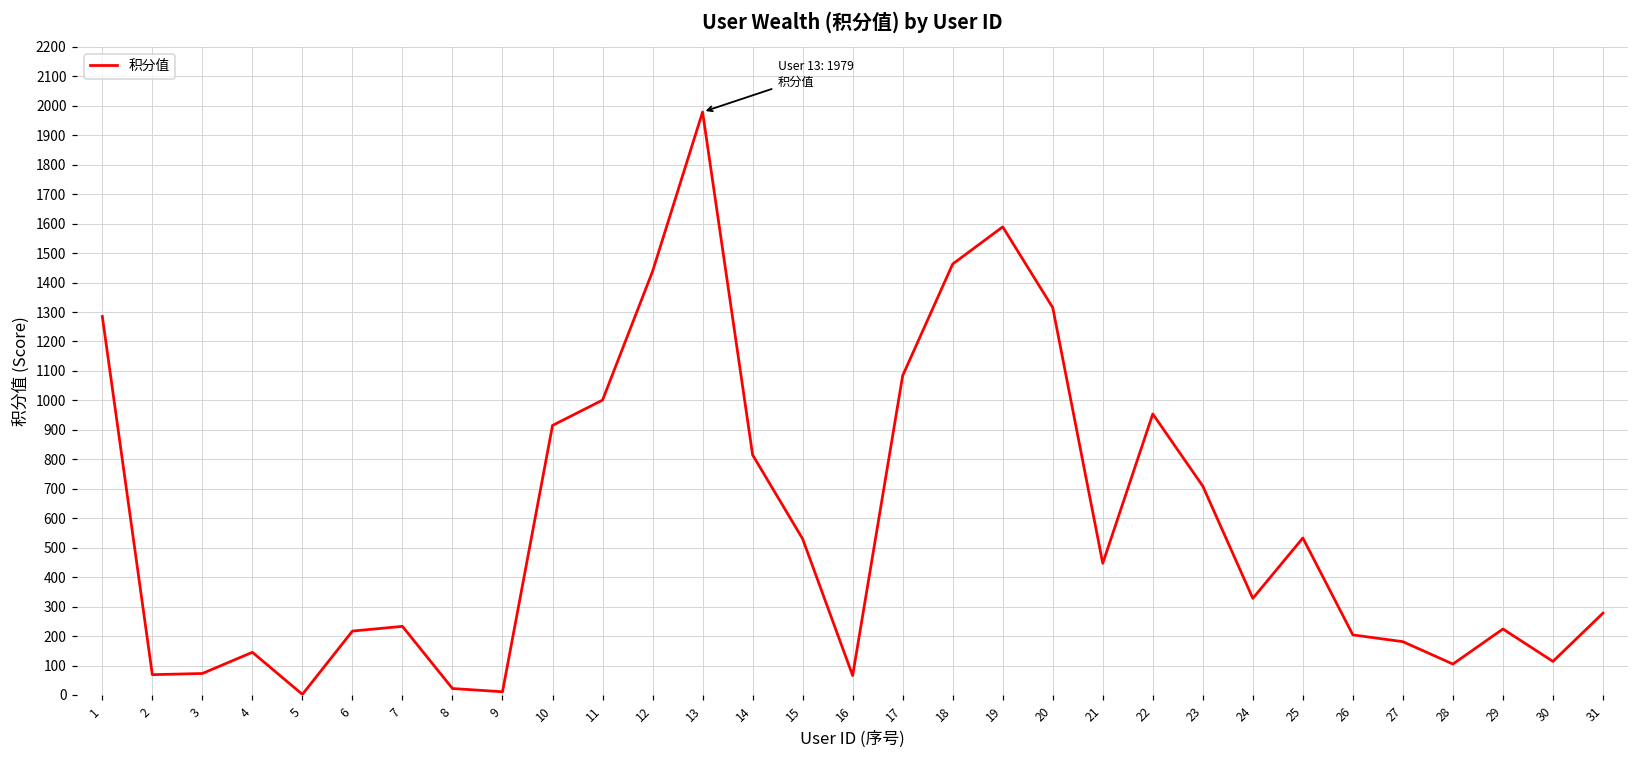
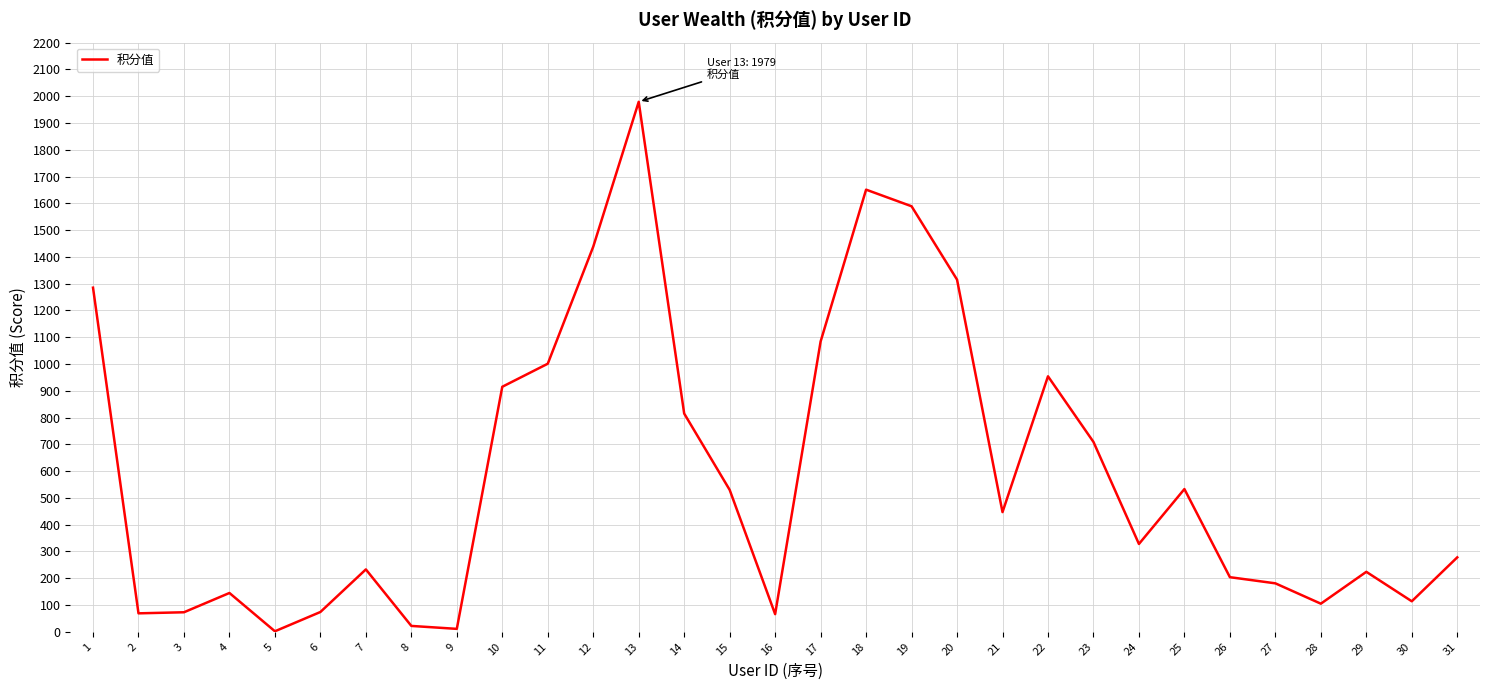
  {
    "1": 1290,
    "2": 70,
    "3": 70,
    "4": 150,
    "5": 0,
-   "6": 220,
+   "6": 70,
    "7": 230,
    "8": 20,
    "9": 10,
    "10": 920,
    "11": 1000,
    "12": 1440,
    "14": 820,
    "15": 530,
    "16": 70,
    "17": 1080,
-   "18": 1460,
+   "18": 1650,
    "19": 1590,
    "20": 1320,
    "21": 450,
    "22": 950,
    "23": 710,
    "24": 330,
    "25": 530,
    "26": 200,
    "27": 180,
    "28": 110,
    "29": 220,
    "30": 110,
    "31": 280
  }
